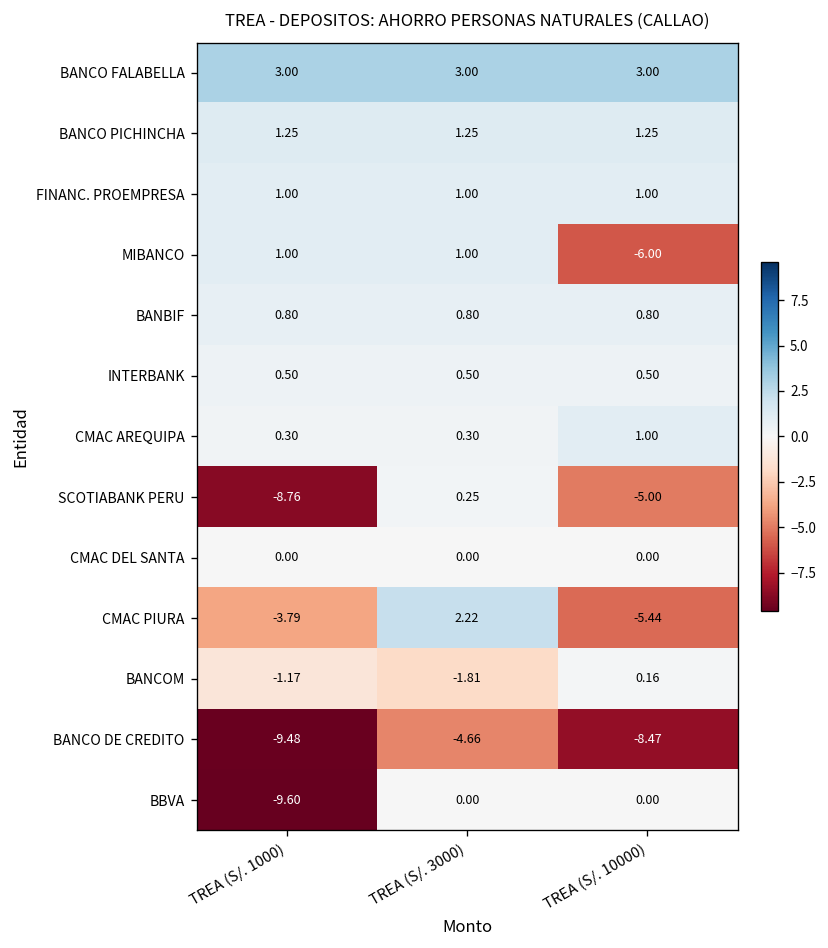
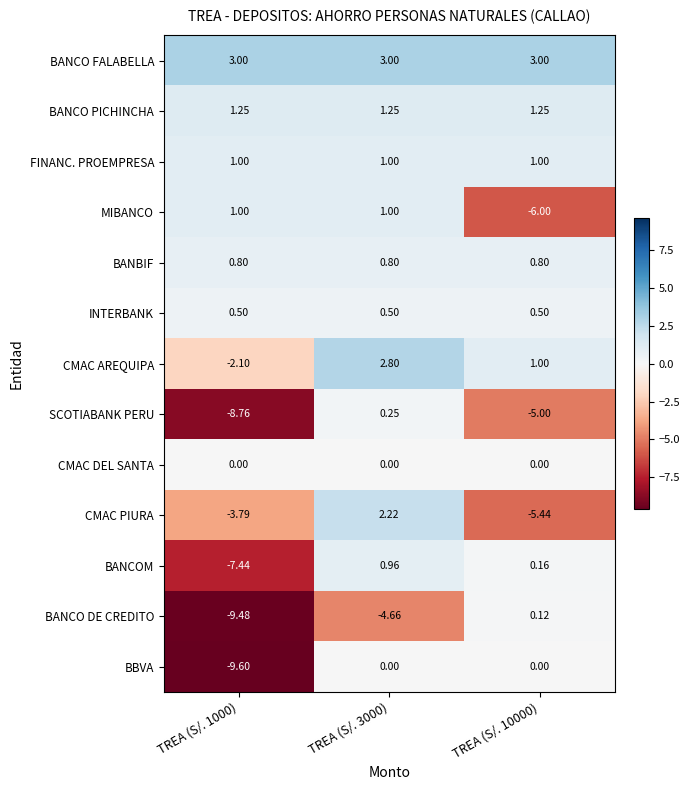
  {
    "BANCO FALABELLA": {
      "TREA (S/. 1000)": 3.00,
      "TREA (S/. 3000)": 3.00,
      "TREA (S/. 10000)": 3.00
    },
    "BANCO PICHINCHA": {
      "TREA (S/. 1000)": 1.25,
      "TREA (S/. 3000)": 1.25,
      "TREA (S/. 10000)": 1.25
    },
    "FINANC. PROEMPRESA": {
      "TREA (S/. 1000)": 1.00,
      "TREA (S/. 3000)": 1.00,
      "TREA (S/. 10000)": 1.00
    },
    "MIBANCO": {
      "TREA (S/. 1000)": 1.00,
      "TREA (S/. 3000)": 1.00,
      "TREA (S/. 10000)": -6.00
    },
    "BANBIF": {
      "TREA (S/. 1000)": 0.80,
      "TREA (S/. 3000)": 0.80,
      "TREA (S/. 10000)": 0.80
    },
    "INTERBANK": {
      "TREA (S/. 1000)": 0.50,
      "TREA (S/. 3000)": 0.50,
      "TREA (S/. 10000)": 0.50
    },
    "CMAC AREQUIPA": {
-     "TREA (S/. 1000)": 0.30,
-     "TREA (S/. 3000)": 0.30,
+     "TREA (S/. 1000)": -2.10,
+     "TREA (S/. 3000)": 2.80,
      "TREA (S/. 10000)": 1.00
    },
    "SCOTIABANK PERU": {
      "TREA (S/. 1000)": -8.76,
      "TREA (S/. 3000)": 0.25,
      "TREA (S/. 10000)": -5.00
    },
    "CMAC DEL SANTA": {
      "TREA (S/. 1000)": 0.00,
      "TREA (S/. 3000)": 0.00,
      "TREA (S/. 10000)": 0.00
    },
    "CMAC PIURA": {
      "TREA (S/. 1000)": -3.79,
      "TREA (S/. 3000)": 2.22,
      "TREA (S/. 10000)": -5.44
    },
    "BANCOM": {
-     "TREA (S/. 1000)": -1.17,
-     "TREA (S/. 3000)": -1.81,
+     "TREA (S/. 1000)": -7.44,
+     "TREA (S/. 3000)": 0.96,
      "TREA (S/. 10000)": 0.16
    },
    "BANCO DE CREDITO": {
      "TREA (S/. 1000)": -9.48,
      "TREA (S/. 3000)": -4.66,
-     "TREA (S/. 10000)": -8.47
+     "TREA (S/. 10000)": 0.12
    },
    "BBVA": {
      "TREA (S/. 1000)": -9.60,
      "TREA (S/. 3000)": 0.00,
      "TREA (S/. 10000)": 0.00
    }
  }
